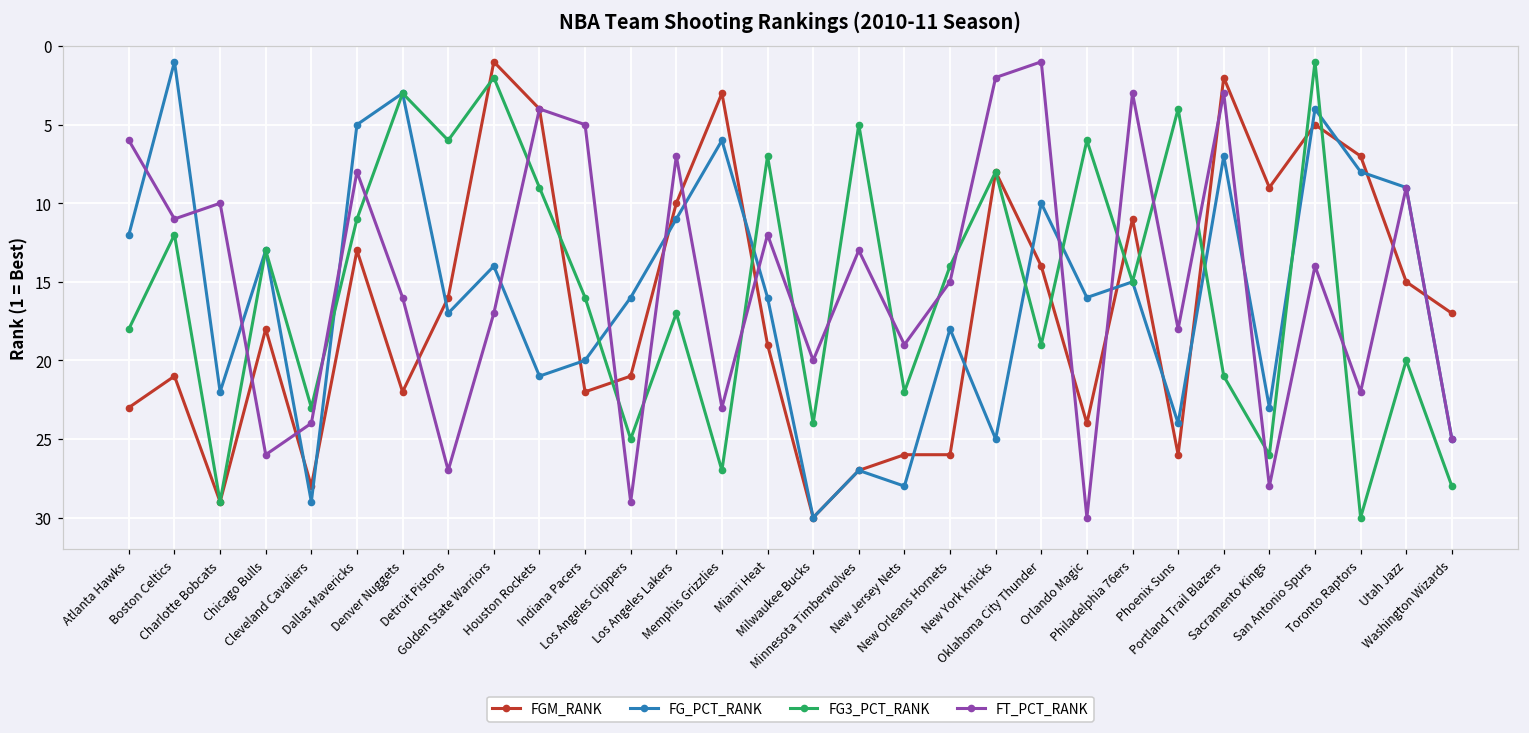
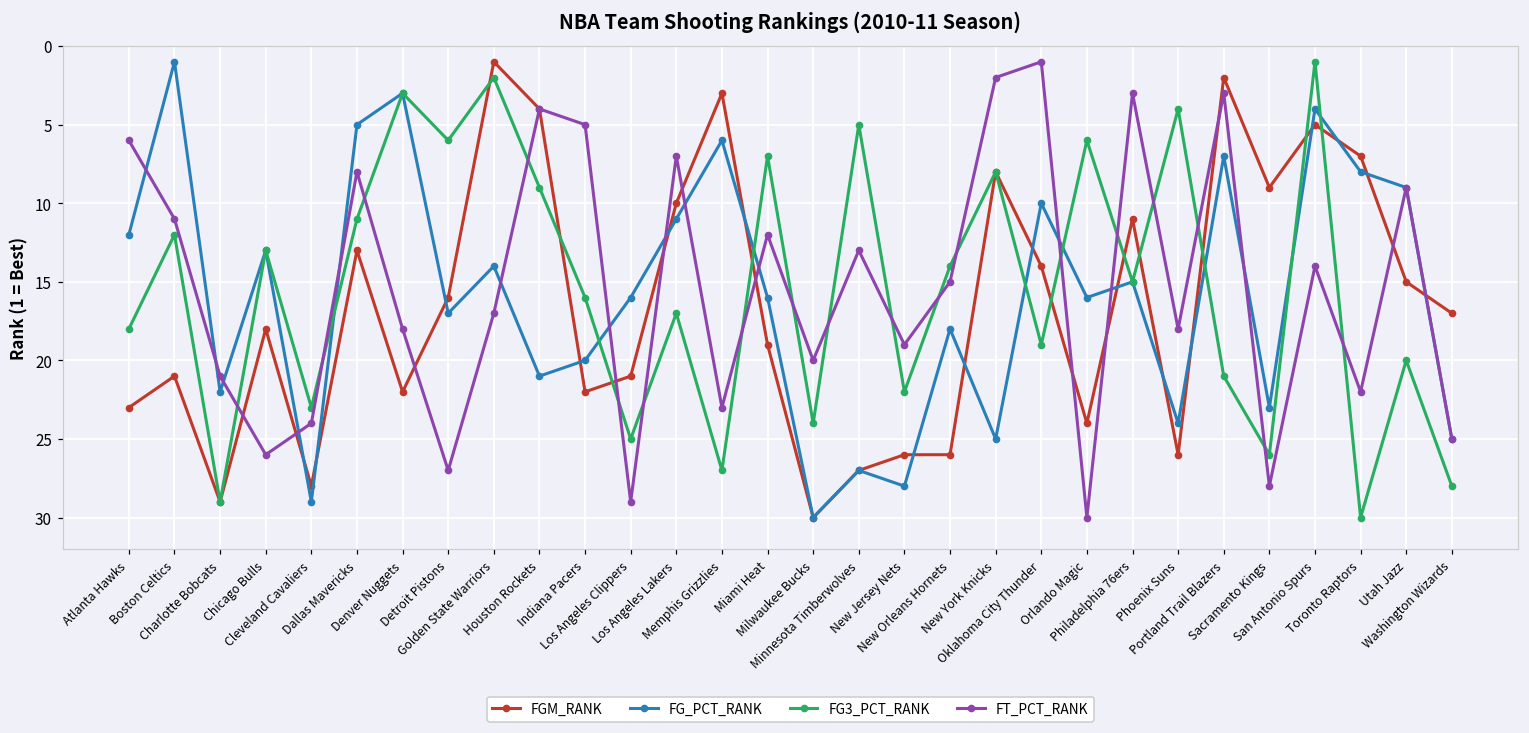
  {
    "FGM_RANK": {
      "Atlanta Hawks": 23,
      "Boston Celtics": 21,
      "Chicago Bulls": 18,
      "Cleveland Cavaliers": 28,
      "Dallas Mavericks": 13,
      "Denver Nuggets": 22,
      "Detroit Pistons": 16,
      "Golden State Warriors": 1,
      "Indiana Pacers": 22,
      "Los Angeles Clippers": 21,
      "Los Angeles Lakers": 10,
      "Memphis Grizzlies": 3,
      "Miami Heat": 19,
      "New Jersey Nets": 26,
      "New Orleans Hornets": 26,
      "Oklahoma City Thunder": 14,
      "Orlando Magic": 24,
      "Philadelphia 76ers": 11,
      "Phoenix Suns": 26,
      "Portland Trail Blazers": 2,
      "Sacramento Kings": 9,
      "San Antonio Spurs": 5,
      "Toronto Raptors": 7,
      "Utah Jazz": 15,
      "Washington Wizards": 17
    },
    "FG_PCT_RANK": {
      "Atlanta Hawks": 12,
      "Boston Celtics": 1,
      "Charlotte Bobcats": 22,
      "Cleveland Cavaliers": 29,
      "Dallas Mavericks": 5,
      "Detroit Pistons": 17,
      "Golden State Warriors": 14,
      "Houston Rockets": 21,
      "Indiana Pacers": 20,
      "Los Angeles Clippers": 16,
      "Los Angeles Lakers": 11,
      "Memphis Grizzlies": 6,
      "Miami Heat": 16,
      "New Jersey Nets": 28,
      "New Orleans Hornets": 18,
      "New York Knicks": 25,
      "Oklahoma City Thunder": 10,
      "Orlando Magic": 16,
      "Phoenix Suns": 24,
      "Portland Trail Blazers": 7,
      "Sacramento Kings": 23,
      "San Antonio Spurs": 4,
      "Toronto Raptors": 8
    },
    "FG3_PCT_RANK": {
      "Atlanta Hawks": 18,
      "Boston Celtics": 12,
      "Cleveland Cavaliers": 23,
      "Dallas Mavericks": 11,
      "Detroit Pistons": 6,
      "Golden State Warriors": 2,
      "Houston Rockets": 9,
      "Indiana Pacers": 16,
      "Los Angeles Clippers": 25,
      "Los Angeles Lakers": 17,
      "Memphis Grizzlies": 27,
      "Miami Heat": 7,
      "Milwaukee Bucks": 24,
      "Minnesota Timberwolves": 5,
      "New Jersey Nets": 22,
      "New Orleans Hornets": 14,
      "Oklahoma City Thunder": 19,
      "Orlando Magic": 6,
      "Phoenix Suns": 4,
      "Portland Trail Blazers": 21,
      "Sacramento Kings": 26,
      "San Antonio Spurs": 1,
      "Toronto Raptors": 30,
      "Utah Jazz": 20,
      "Washington Wizards": 28
    },
    "FT_PCT_RANK": {
      "Atlanta Hawks": 6,
      "Boston Celtics": 11,
-     "Charlotte Bobcats": 10,
+     "Charlotte Bobcats": 21,
      "Chicago Bulls": 26,
      "Cleveland Cavaliers": 24,
      "Dallas Mavericks": 8,
-     "Denver Nuggets": 16,
+     "Denver Nuggets": 18,
      "Detroit Pistons": 27,
      "Golden State Warriors": 17,
      "Indiana Pacers": 5,
      "Los Angeles Clippers": 29,
      "Los Angeles Lakers": 7,
      "Memphis Grizzlies": 23,
      "Miami Heat": 12,
      "Milwaukee Bucks": 20,
      "Minnesota Timberwolves": 13,
      "New Jersey Nets": 19,
      "New Orleans Hornets": 15,
      "New York Knicks": 2,
      "Oklahoma City Thunder": 1,
      "Orlando Magic": 30,
      "Philadelphia 76ers": 3,
      "Phoenix Suns": 18,
      "Portland Trail Blazers": 3,
      "Sacramento Kings": 28,
      "San Antonio Spurs": 14,
      "Toronto Raptors": 22
    }
  }
